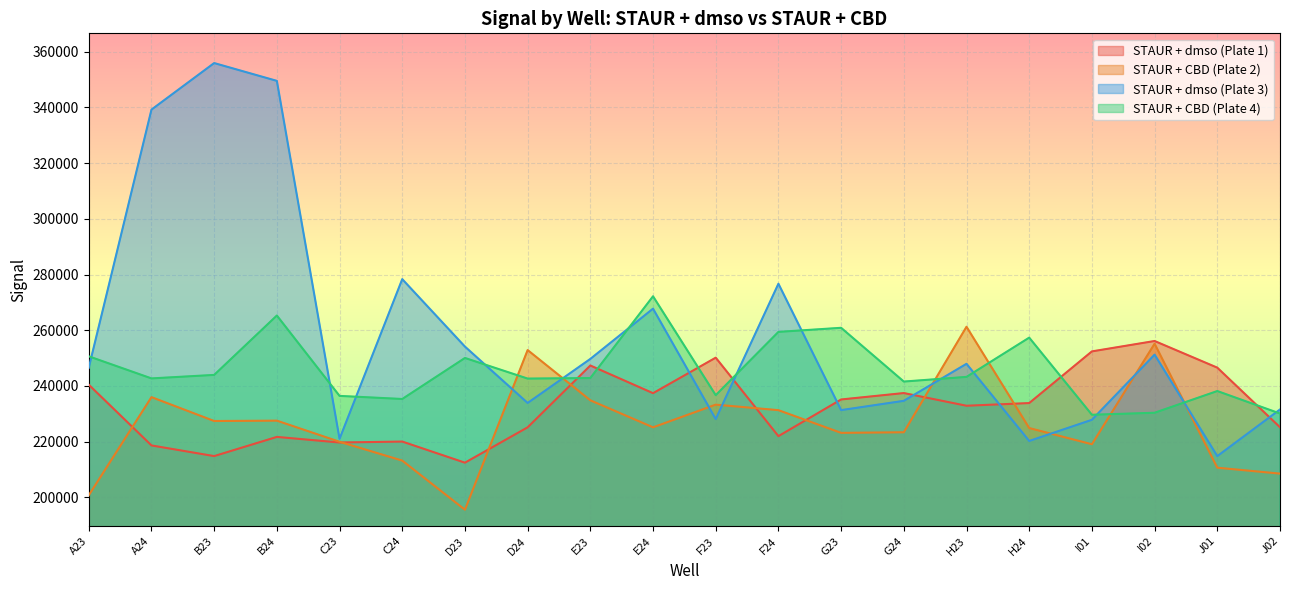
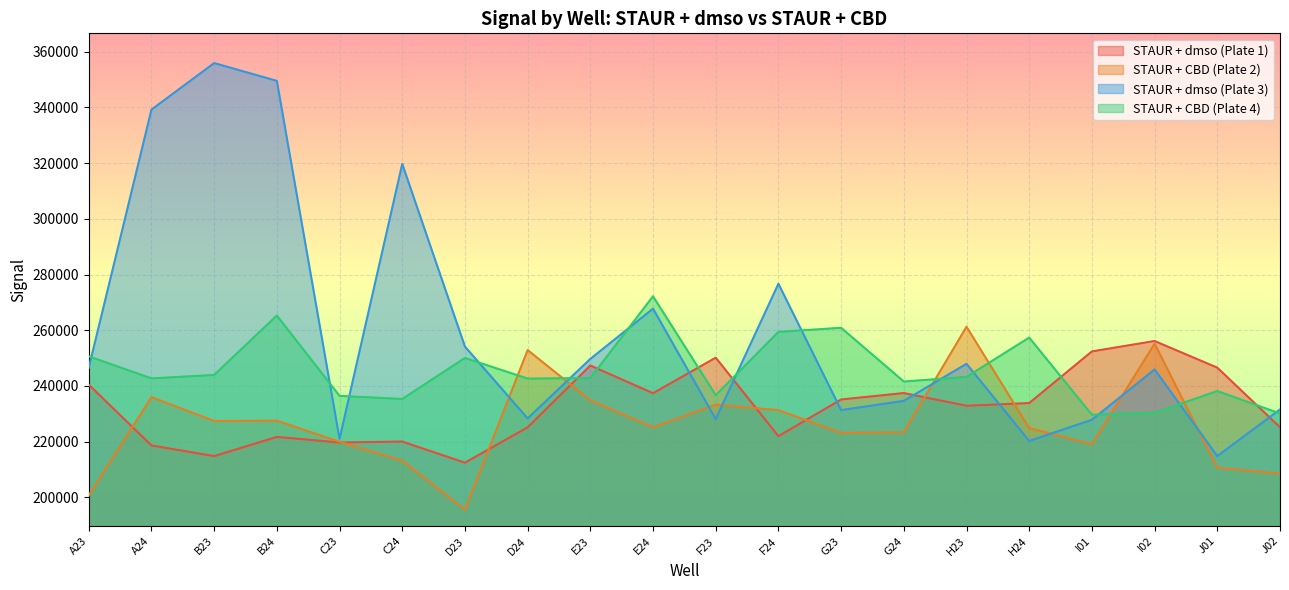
  {
    "STAUR + dmso (Plate 3)": {
      "A23": 247000,
      "A24": 339000,
      "B23": 356000,
      "B24": 350000,
      "C23": 221000,
-     "C24": 278000,
+     "C24": 320000,
      "D23": 254000,
-     "D24": 234000,
+     "D24": 228000,
      "E23": 250000,
      "E24": 268000,
      "F23": 228000,
      "F24": 277000,
      "G23": 231000,
      "G24": 235000,
      "H23": 248000,
      "H24": 220000,
      "I01": 228000,
-     "I02": 251000,
+     "I02": 246000,
      "J01": 215000,
      "J02": 232000
    },
    "STAUR + CBD (Plate 4)": {
      "A23": 251000,
      "A24": 243000,
      "B23": 244000,
      "B24": 265000,
      "C23": 236000,
      "C24": 235000,
      "D23": 250000,
      "D24": 243000,
      "E23": 243000,
      "E24": 272000,
      "F23": 237000,
      "F24": 259000,
      "G23": 261000,
      "G24": 242000,
      "H23": 243000,
      "H24": 257000,
      "I01": 230000,
      "I02": 230000,
      "J01": 238000,
      "J02": 230000
    }
  }
